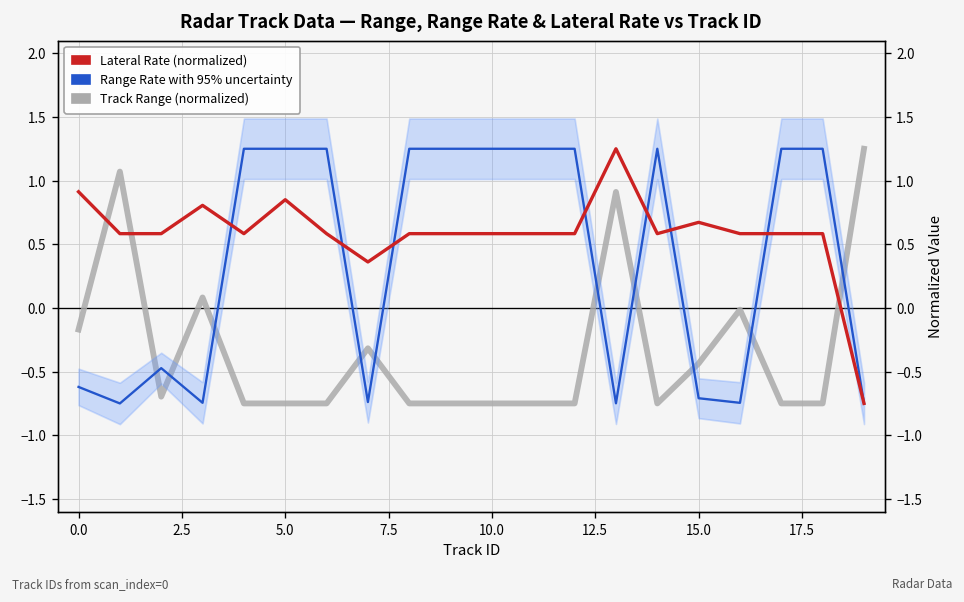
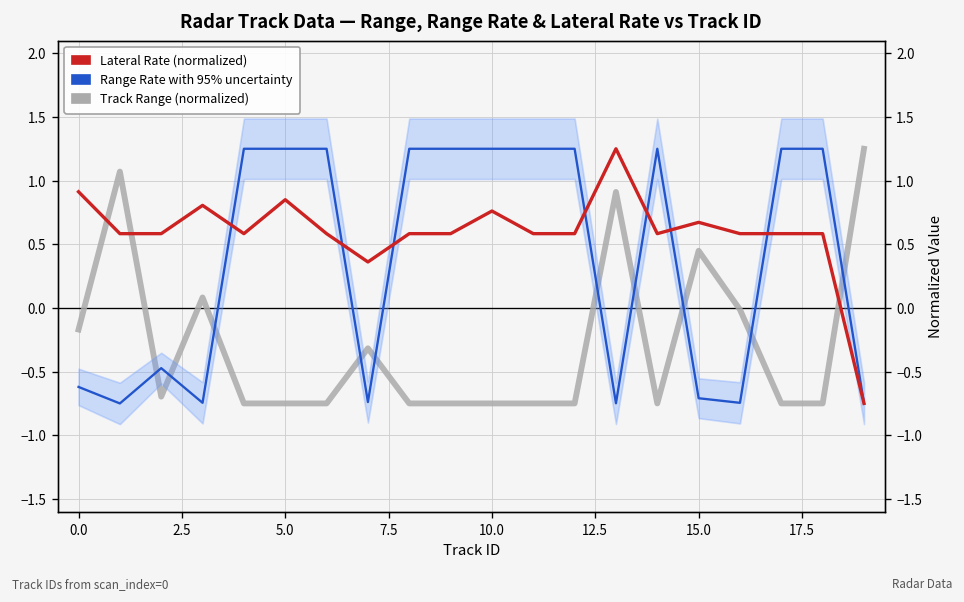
  {
    "Track Range (normalized)": {
      "0.0": -0.17,
      "5.0": -0.75,
      "10.0": -0.75,
-     "15.0": -0.44
+     "15.0": 0.45
    },
    "Range Rate with 95% uncertainty": {
      "0.0": -0.62,
      "5.0": 1.25,
      "10.0": 1.25,
      "15.0": -0.71
    },
    "Lateral Rate (normalized)": {
      "0.0": 0.91,
      "5.0": 0.85,
-     "10.0": 0.58,
+     "10.0": 0.76,
      "15.0": 0.67
    }
  }
